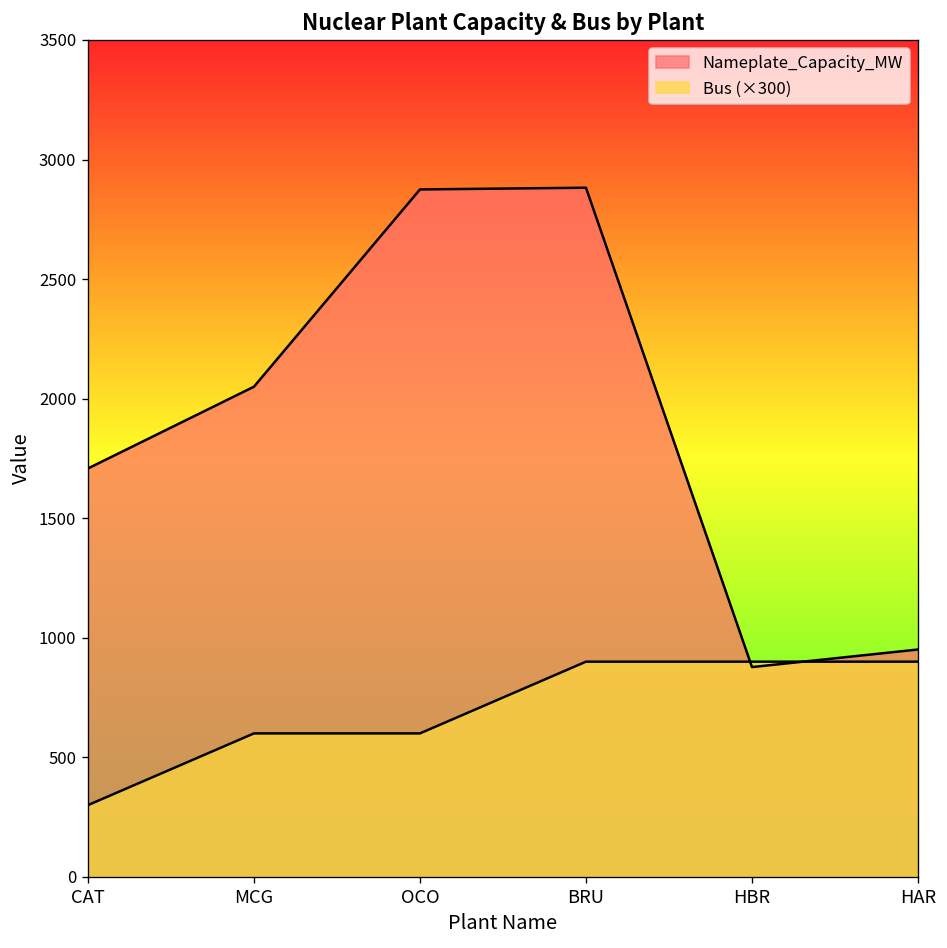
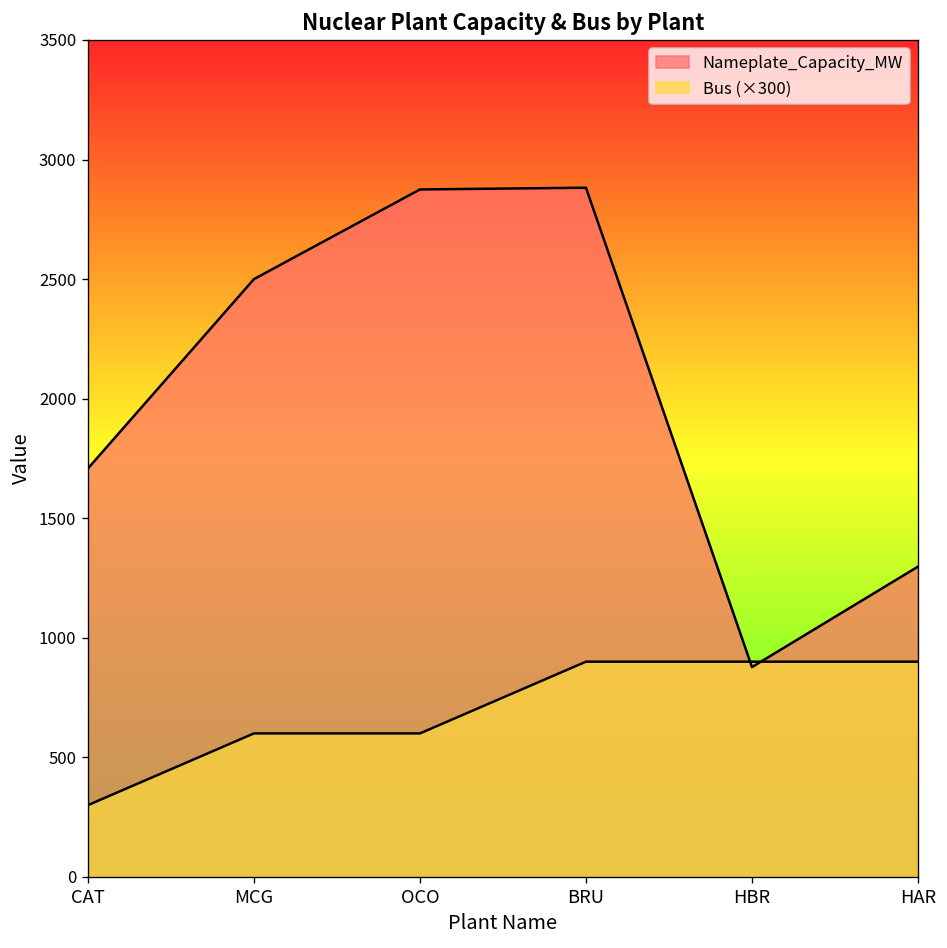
  {
    "Nameplate_Capacity_MW": {
      "CAT": 1710,
-     "MCG": 2050,
+     "MCG": 2500,
      "OCO": 2880,
      "BRU": 2880,
      "HBR": 880,
-     "HAR": 950
+     "HAR": 1300
    },
    "Bus (×300)": {
      "CAT": 300,
      "MCG": 600,
      "OCO": 600,
      "BRU": 900,
      "HBR": 900,
      "HAR": 900
    }
  }
